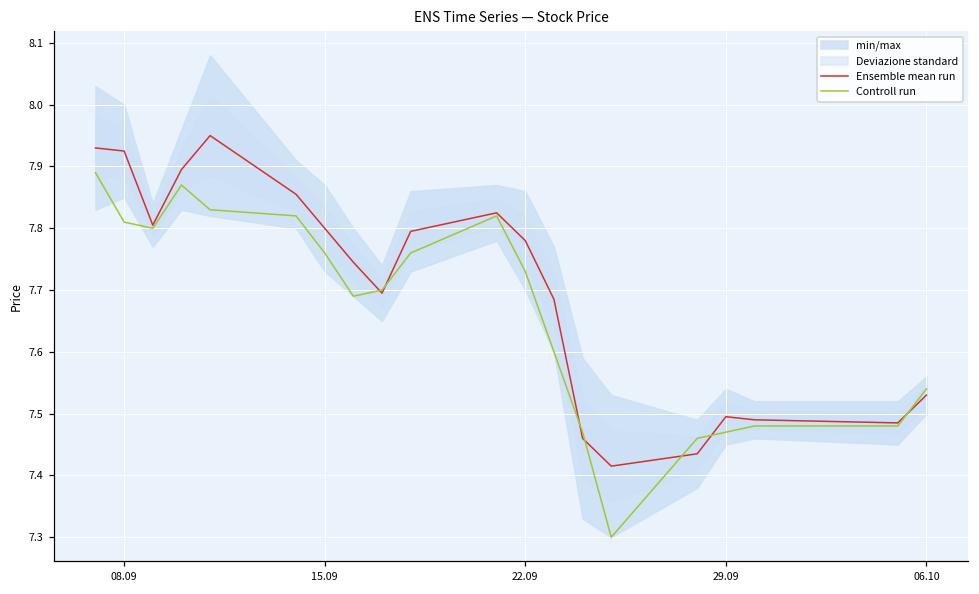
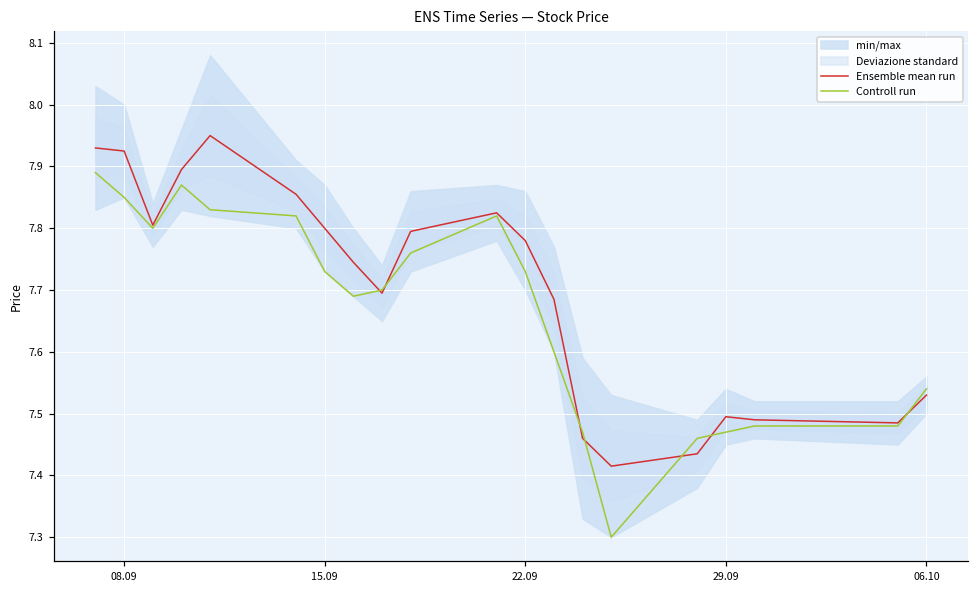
  {
    "Ensemble mean run": {
      "08.09": 7.93,
      "15.09": 7.80,
      "22.09": 7.78,
      "29.09": 7.50,
      "06.10": 7.53
    },
    "Controll run": {
-     "08.09": 7.81,
-     "15.09": 7.76,
+     "08.09": 7.85,
+     "15.09": 7.73,
      "22.09": 7.73,
      "29.09": 7.47,
      "06.10": 7.54
    }
  }
